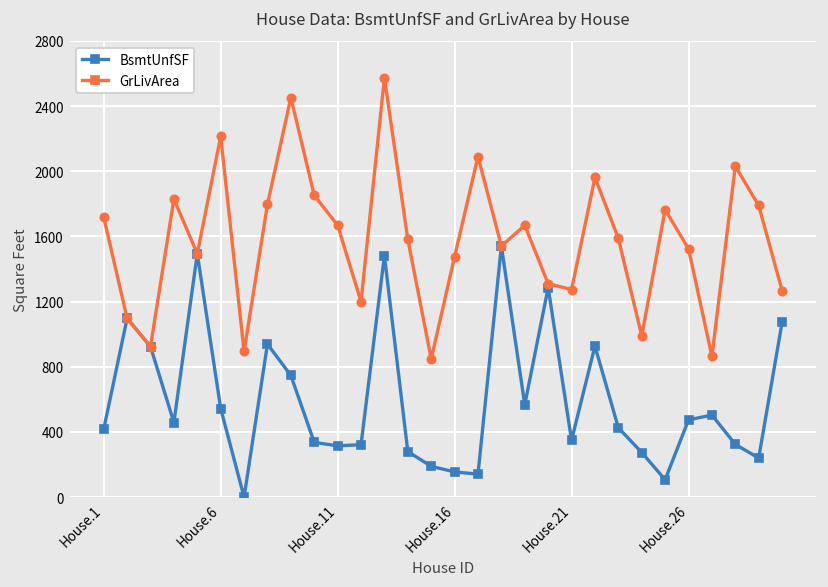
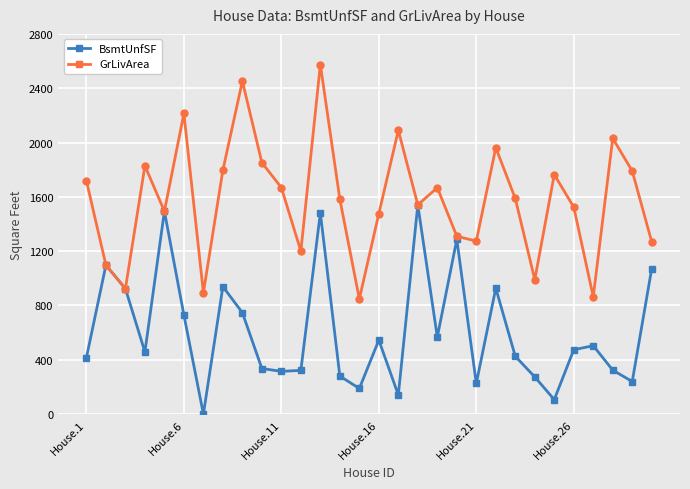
  {
    "BsmtUnfSF": {
      "House.1": 420,
-     "House.6": 540,
+     "House.6": 730,
      "House.11": 320,
-     "House.16": 160,
-     "House.21": 350,
+     "House.16": 550,
+     "House.21": 230,
      "House.26": 470
    },
    "GrLivArea": {
      "House.1": 1720,
      "House.6": 2210,
      "House.11": 1670,
      "House.16": 1480,
      "House.21": 1270,
      "House.26": 1520
    }
  }
